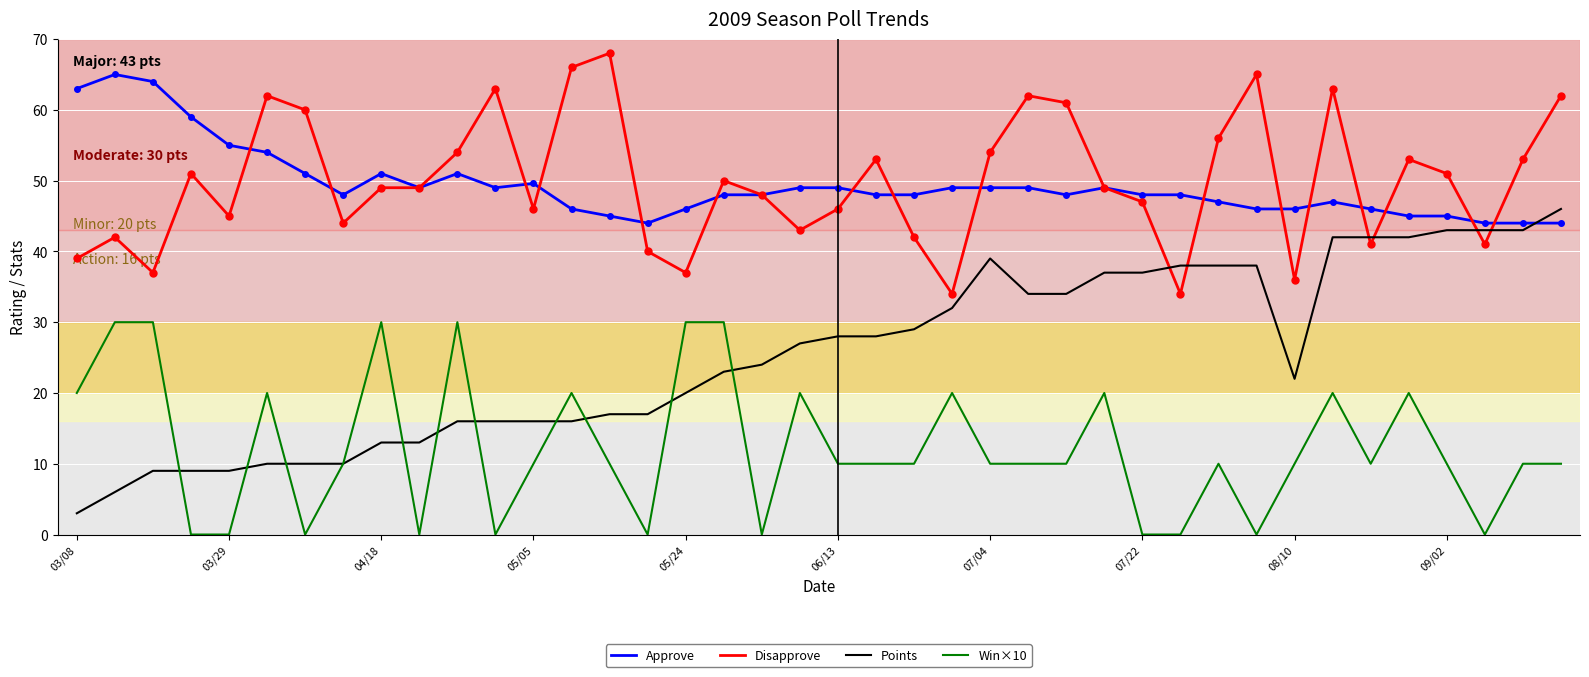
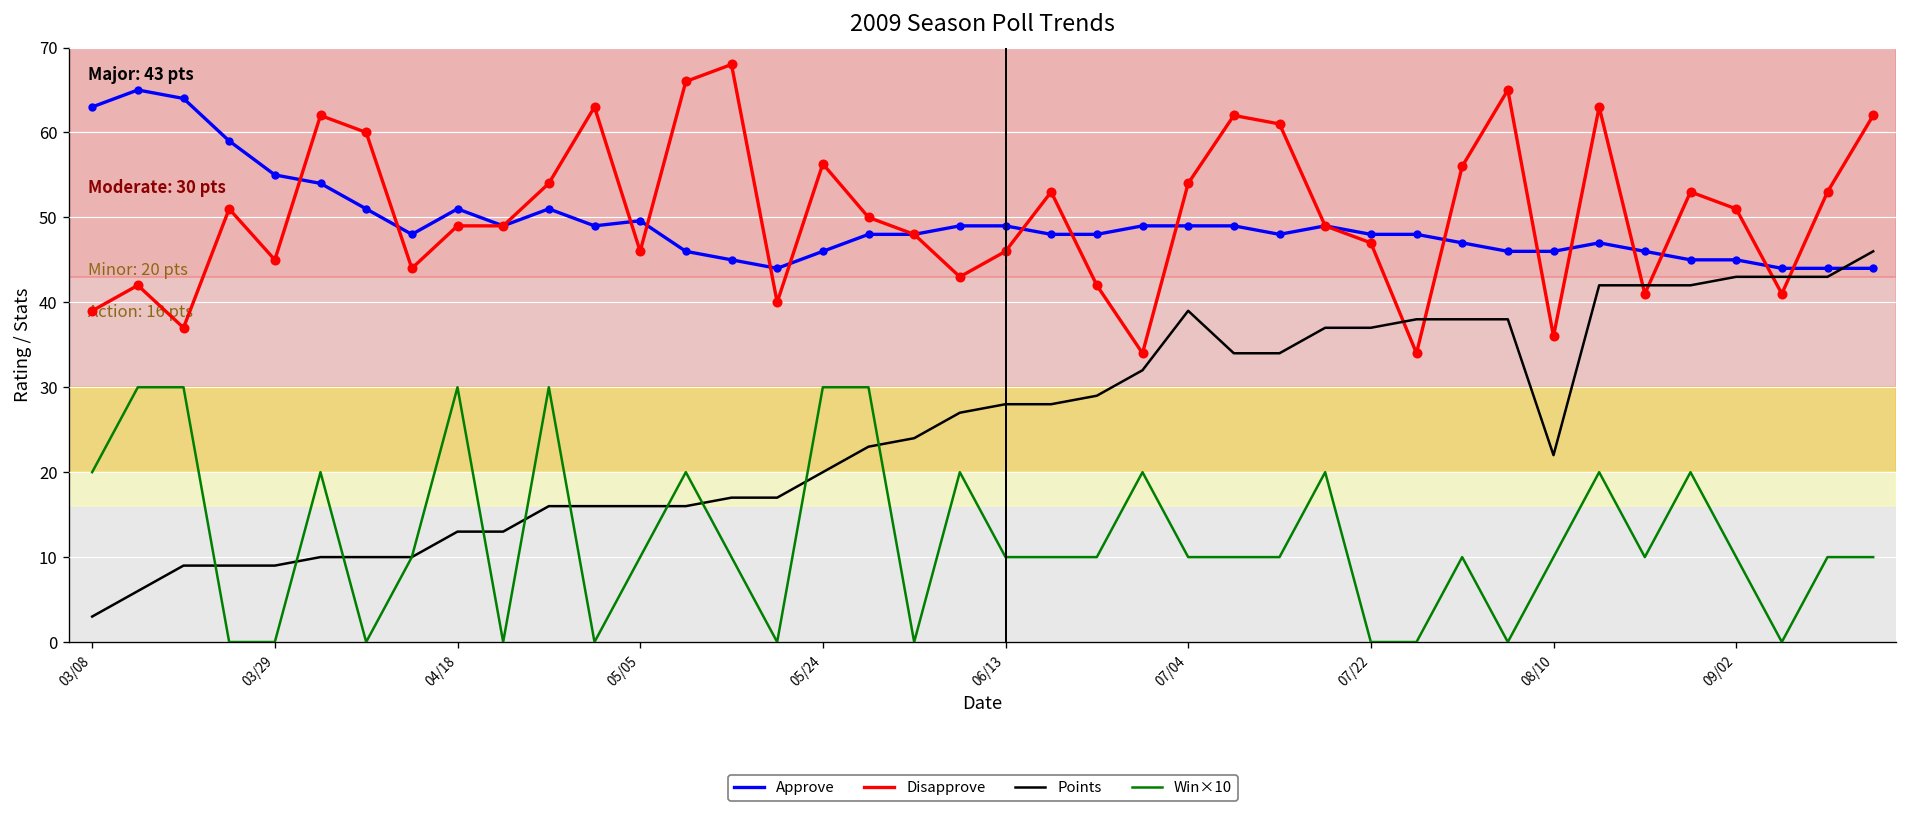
  {
    "Approve": {
      "03/08": 63,
      "03/29": 55,
      "04/18": 51,
      "05/05": 50,
      "05/24": 46,
      "06/13": 49,
      "07/04": 49,
      "07/22": 48,
      "08/10": 46,
      "09/02": 45
    },
    "Disapprove": {
      "03/29": 45,
      "04/18": 49,
      "05/05": 46,
-     "05/24": 37,
+     "05/24": 56,
      "06/13": 46,
      "07/04": 54,
      "07/22": 47,
      "08/10": 36,
      "09/02": 51
    },
    "Points": {
      "03/08": 3,
      "03/29": 9,
      "04/18": 13,
      "05/05": 16,
      "05/24": 20,
      "06/13": 28,
      "07/04": 39,
      "07/22": 37,
      "08/10": 22,
      "09/02": 43
    },
    "Win×10": {
      "03/08": 20,
      "03/29": 0,
      "04/18": 30,
      "05/05": 10,
      "05/24": 30,
      "06/13": 10,
      "07/04": 10,
      "07/22": 0,
      "08/10": 10,
      "09/02": 10
    }
  }
